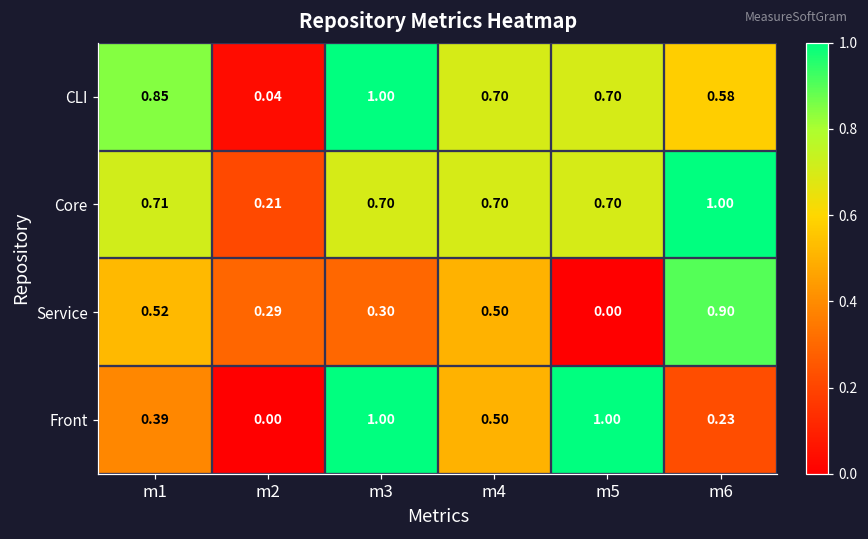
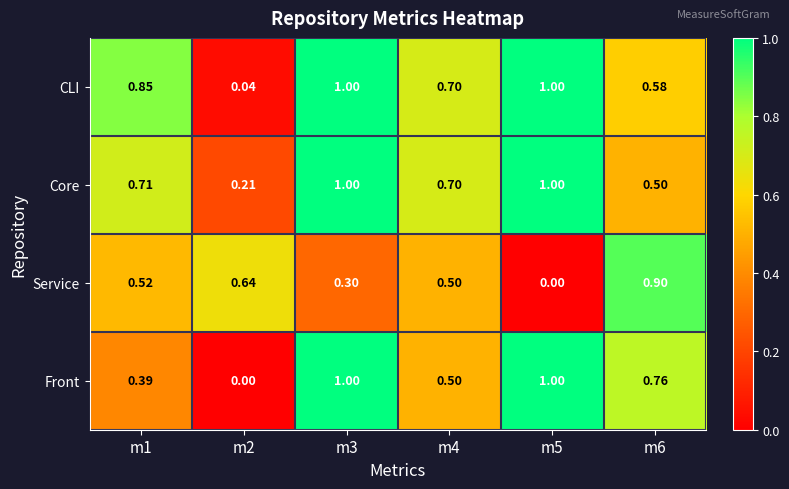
  {
    "CLI": {
      "m1": 0.85,
      "m2": 0.04,
      "m3": 1.00,
      "m4": 0.70,
-     "m5": 0.70,
+     "m5": 1.00,
      "m6": 0.58
    },
    "Core": {
      "m1": 0.71,
      "m2": 0.21,
-     "m3": 0.70,
+     "m3": 1.00,
      "m4": 0.70,
-     "m5": 0.70,
-     "m6": 1.00
+     "m5": 1.00,
+     "m6": 0.50
    },
    "Service": {
      "m1": 0.52,
-     "m2": 0.29,
+     "m2": 0.64,
      "m3": 0.30,
      "m4": 0.50,
      "m5": 0.00,
      "m6": 0.90
    },
    "Front": {
      "m1": 0.39,
      "m2": 0.00,
      "m3": 1.00,
      "m4": 0.50,
      "m5": 1.00,
-     "m6": 0.23
+     "m6": 0.76
    }
  }
